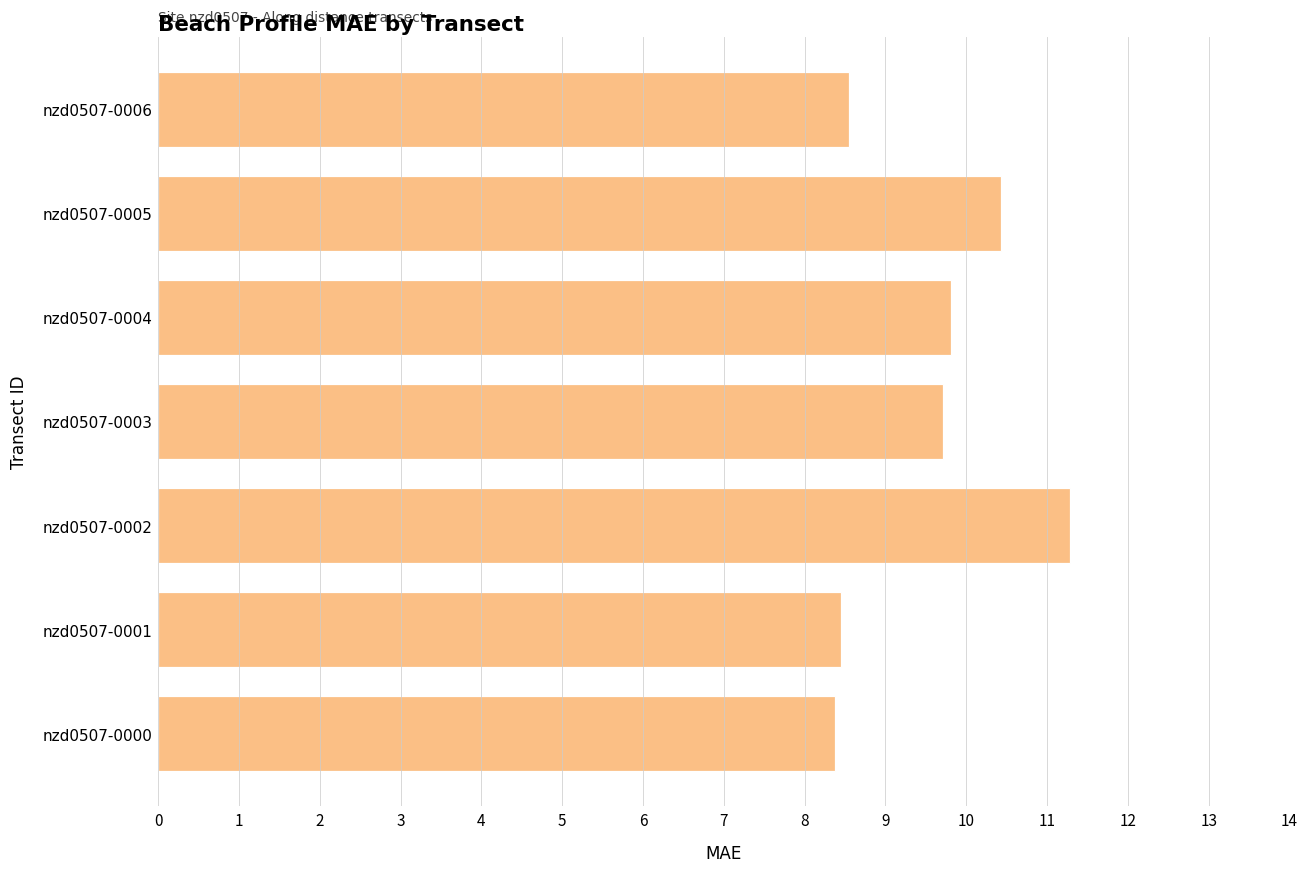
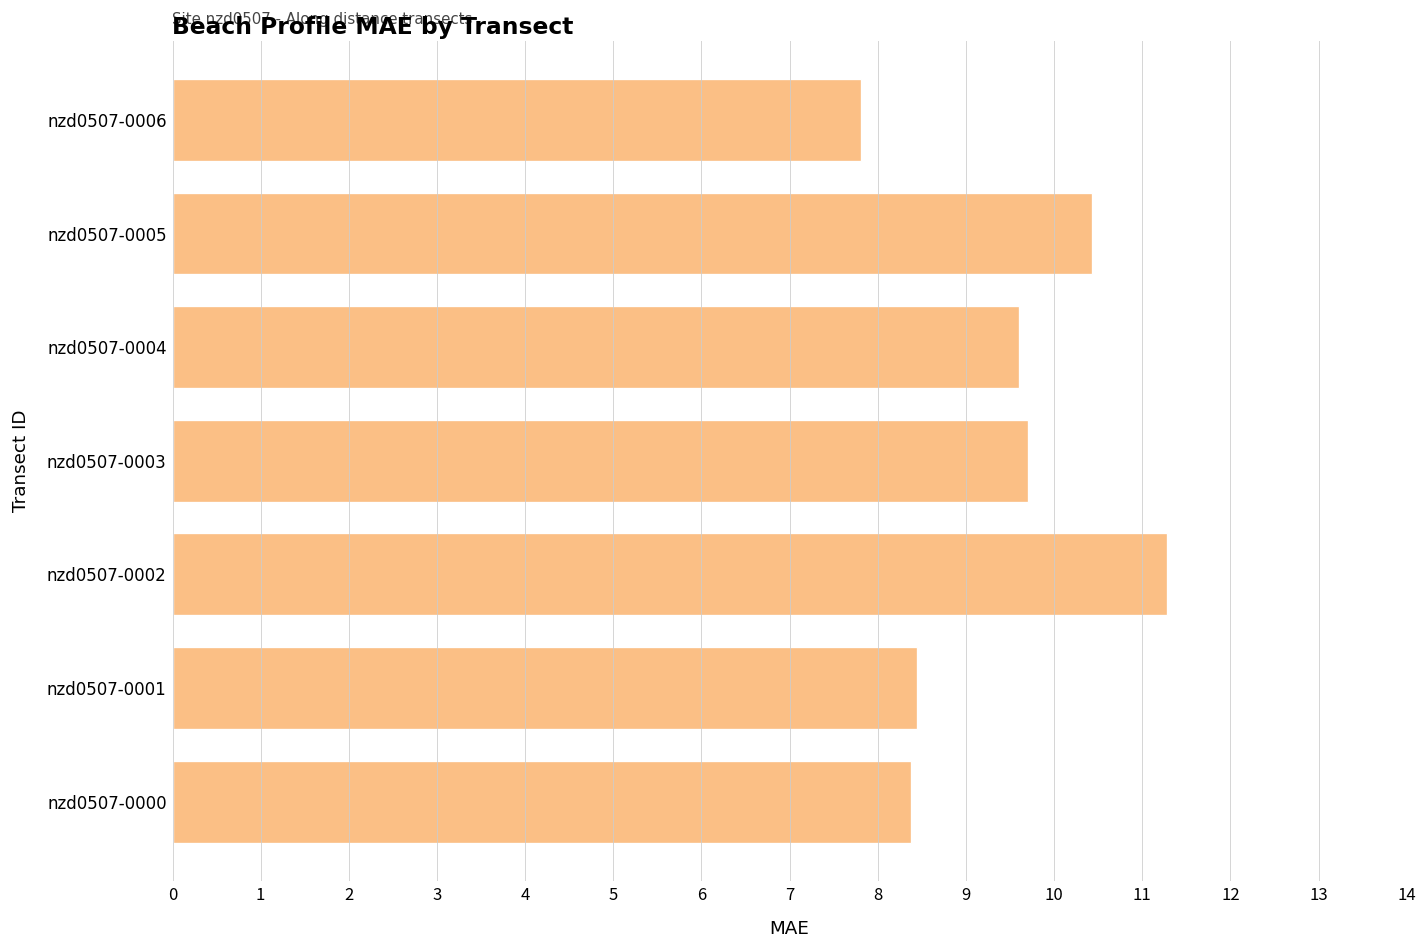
  {
-   "nzd0507-0006": 8.5,
+   "nzd0507-0006": 7.8,
    "nzd0507-0005": 10.4,
-   "nzd0507-0004": 9.8,
+   "nzd0507-0004": 9.6,
    "nzd0507-0003": 9.7,
    "nzd0507-0002": 11.3,
    "nzd0507-0001": 8.4,
    "nzd0507-0000": 8.4
  }
